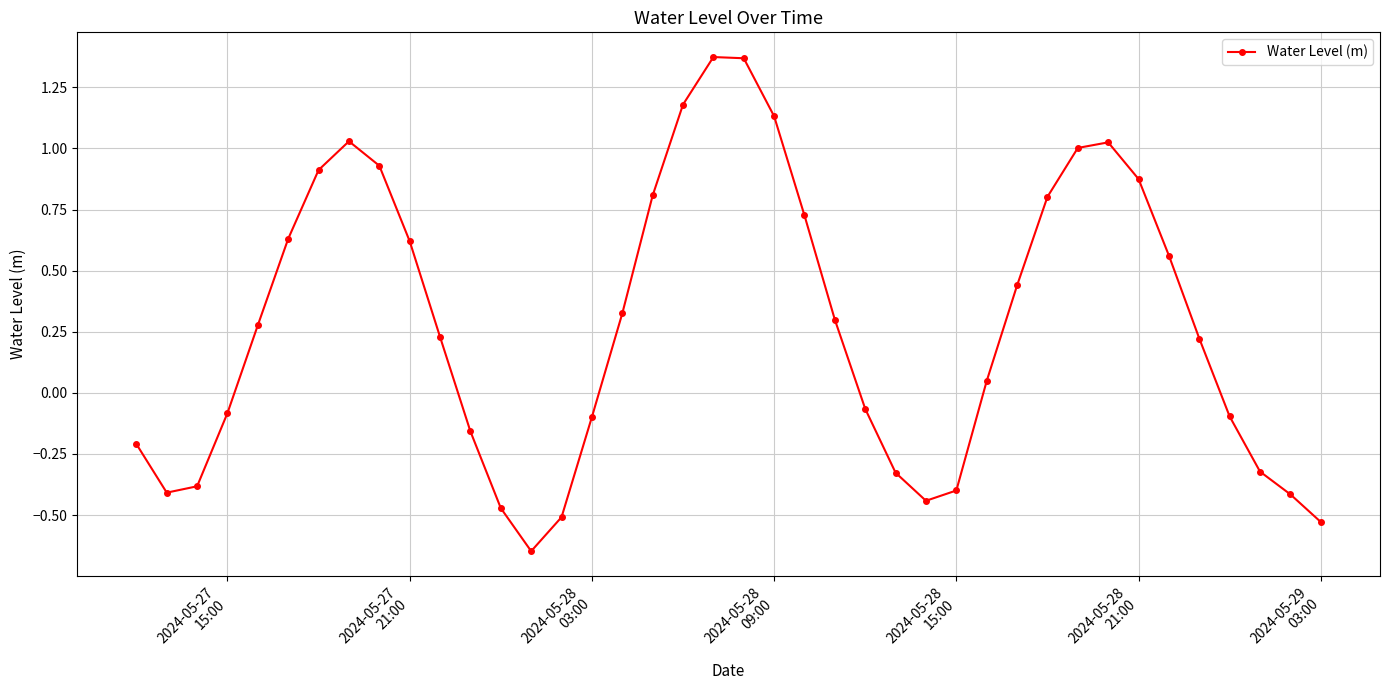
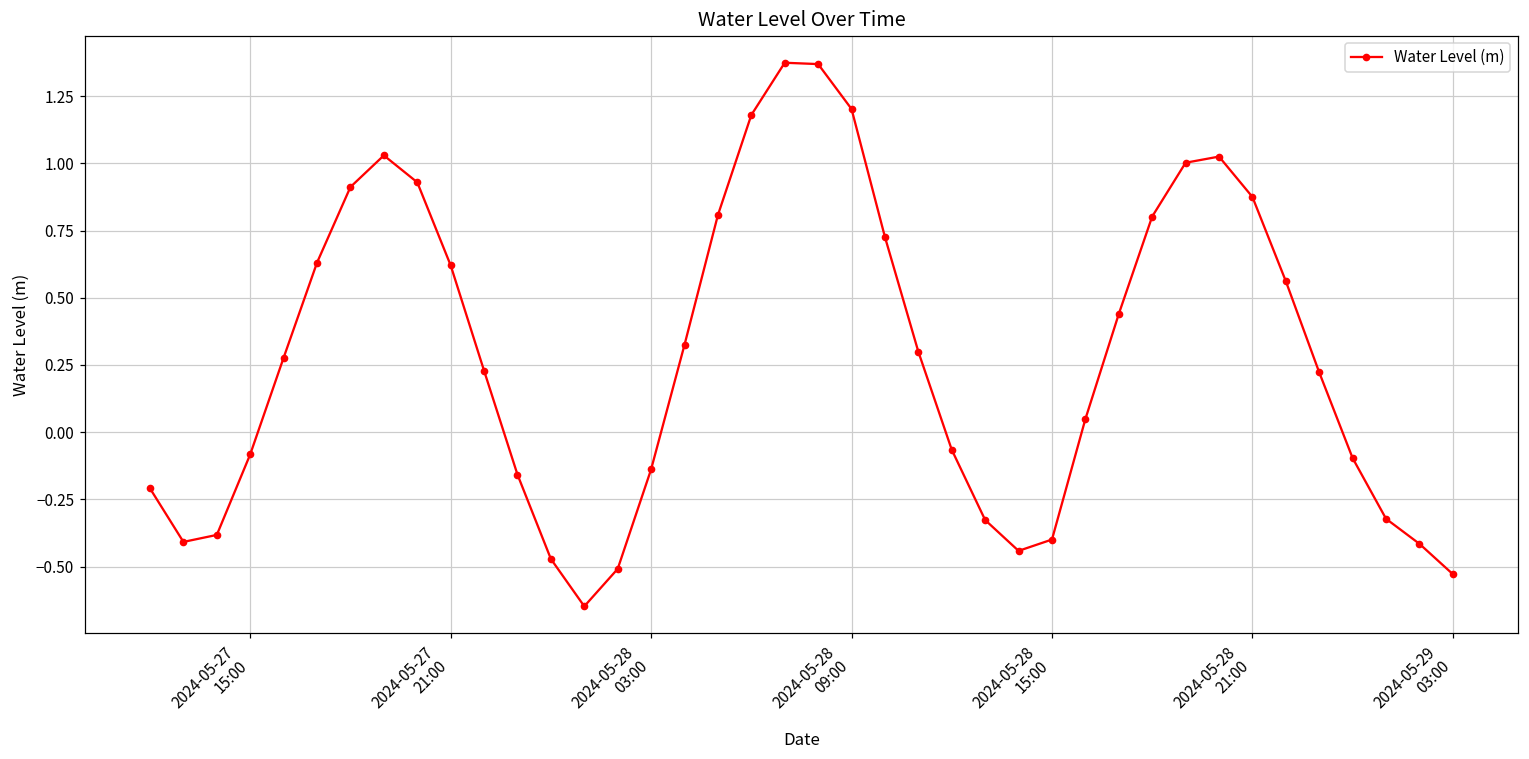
  {
    "2024-05-27 15:00": -0.08,
    "2024-05-27 21:00": 0.62,
-   "2024-05-28 03:00": -0.10,
-   "2024-05-28 09:00": 1.13,
+   "2024-05-28 03:00": -0.14,
+   "2024-05-28 09:00": 1.20,
    "2024-05-28 15:00": -0.40,
    "2024-05-28 21:00": 0.87,
    "2024-05-29 03:00": -0.53
  }
